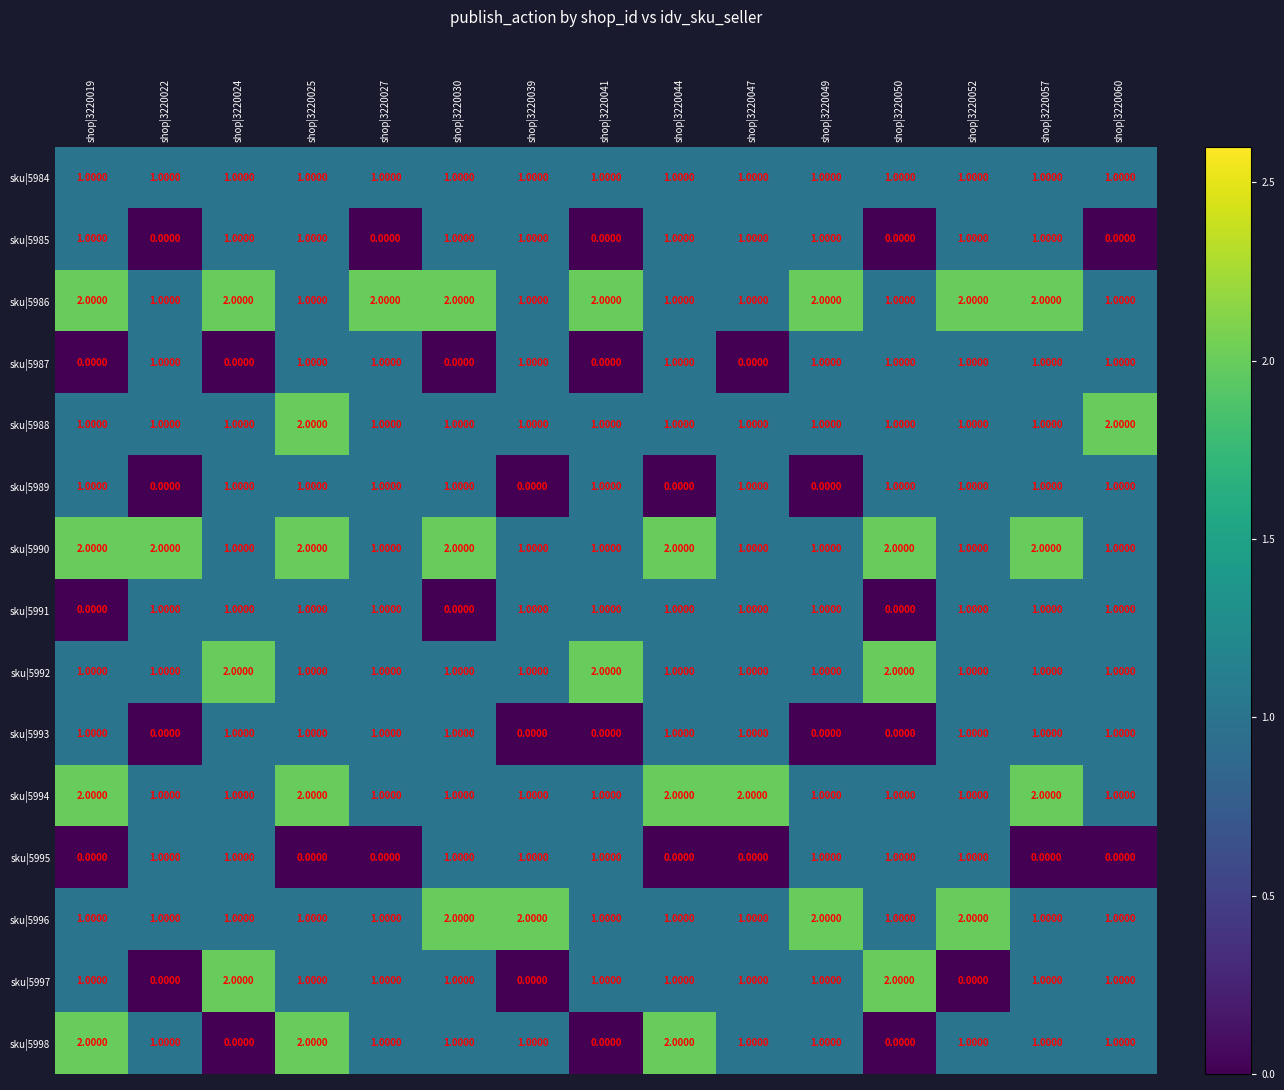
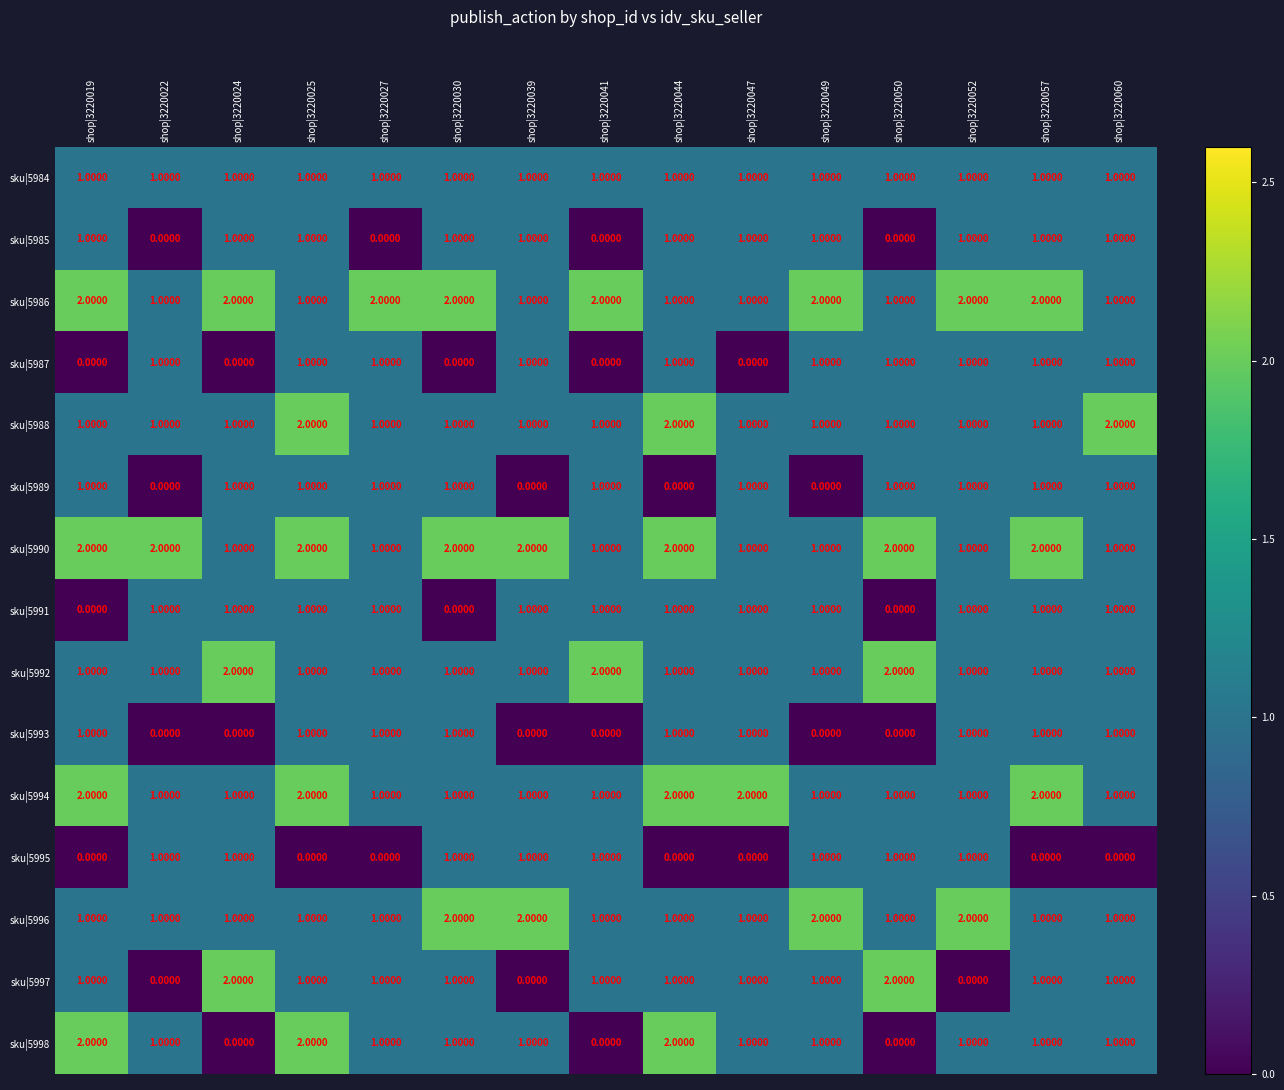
  {
    "sku|5985": {
      "shop|3220019": 1.0000,
      "shop|3220022": 0.0000,
      "shop|3220024": 1.0000,
      "shop|3220025": 1.0000,
      "shop|3220027": 0.0000,
      "shop|3220030": 1.0000,
      "shop|3220039": 1.0000,
      "shop|3220041": 0.0000,
      "shop|3220044": 1.0000,
      "shop|3220047": 1.0000,
      "shop|3220049": 1.0000,
      "shop|3220050": 0.0000,
      "shop|3220052": 1.0000,
      "shop|3220057": 1.0000,
-     "shop|3220060": 0.0000
+     "shop|3220060": 1.0000
    },
    "sku|5988": {
      "shop|3220019": 1.0000,
      "shop|3220022": 1.0000,
      "shop|3220024": 1.0000,
      "shop|3220025": 2.0000,
      "shop|3220027": 1.0000,
      "shop|3220030": 1.0000,
      "shop|3220039": 1.0000,
      "shop|3220041": 1.0000,
-     "shop|3220044": 1.0000,
+     "shop|3220044": 2.0000,
      "shop|3220047": 1.0000,
      "shop|3220049": 1.0000,
      "shop|3220050": 1.0000,
      "shop|3220052": 1.0000,
      "shop|3220057": 1.0000,
      "shop|3220060": 2.0000
    },
    "sku|5990": {
      "shop|3220019": 2.0000,
      "shop|3220022": 2.0000,
      "shop|3220024": 1.0000,
      "shop|3220025": 2.0000,
      "shop|3220027": 1.0000,
      "shop|3220030": 2.0000,
-     "shop|3220039": 1.0000,
+     "shop|3220039": 2.0000,
      "shop|3220041": 1.0000,
      "shop|3220044": 2.0000,
      "shop|3220047": 1.0000,
      "shop|3220049": 1.0000,
      "shop|3220050": 2.0000,
      "shop|3220052": 1.0000,
      "shop|3220057": 2.0000,
      "shop|3220060": 1.0000
    },
    "sku|5993": {
      "shop|3220019": 1.0000,
      "shop|3220022": 0.0000,
-     "shop|3220024": 1.0000,
+     "shop|3220024": 0.0000,
      "shop|3220025": 1.0000,
      "shop|3220027": 1.0000,
      "shop|3220030": 1.0000,
      "shop|3220039": 0.0000,
      "shop|3220041": 0.0000,
      "shop|3220044": 1.0000,
      "shop|3220047": 1.0000,
      "shop|3220049": 0.0000,
      "shop|3220050": 0.0000,
      "shop|3220052": 1.0000,
      "shop|3220057": 1.0000,
      "shop|3220060": 1.0000
    }
  }
